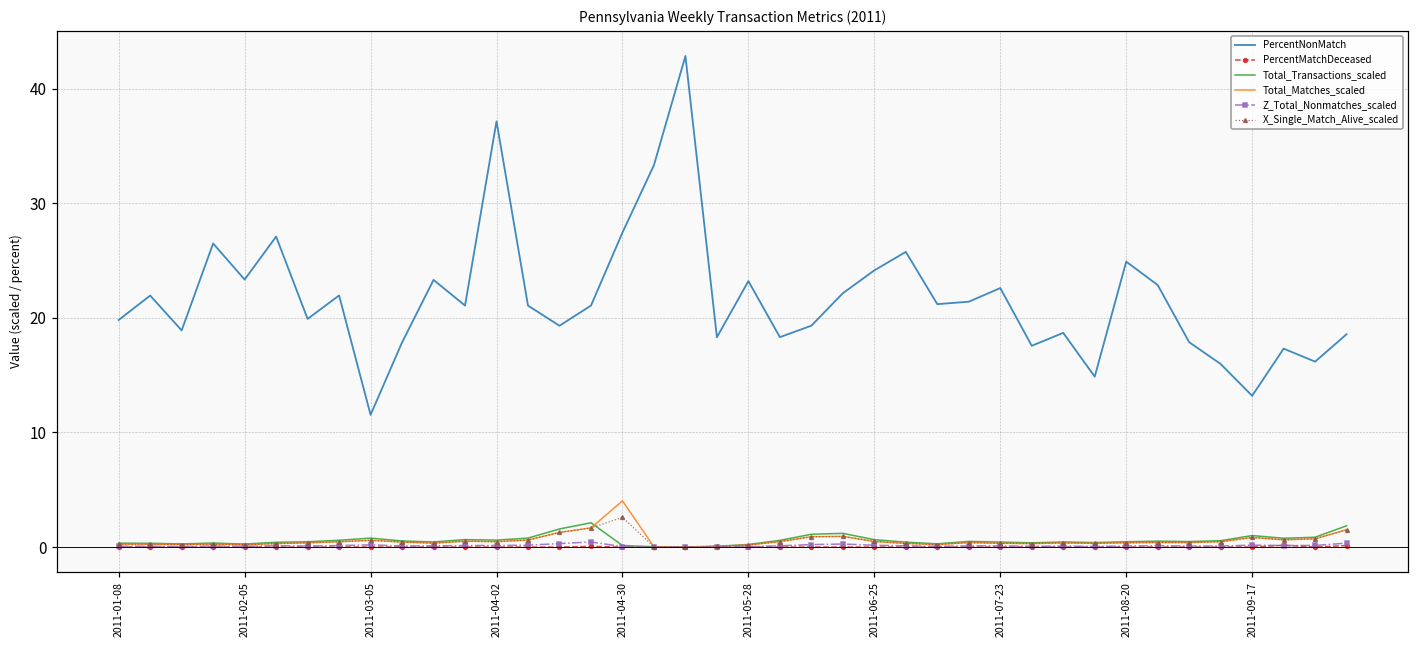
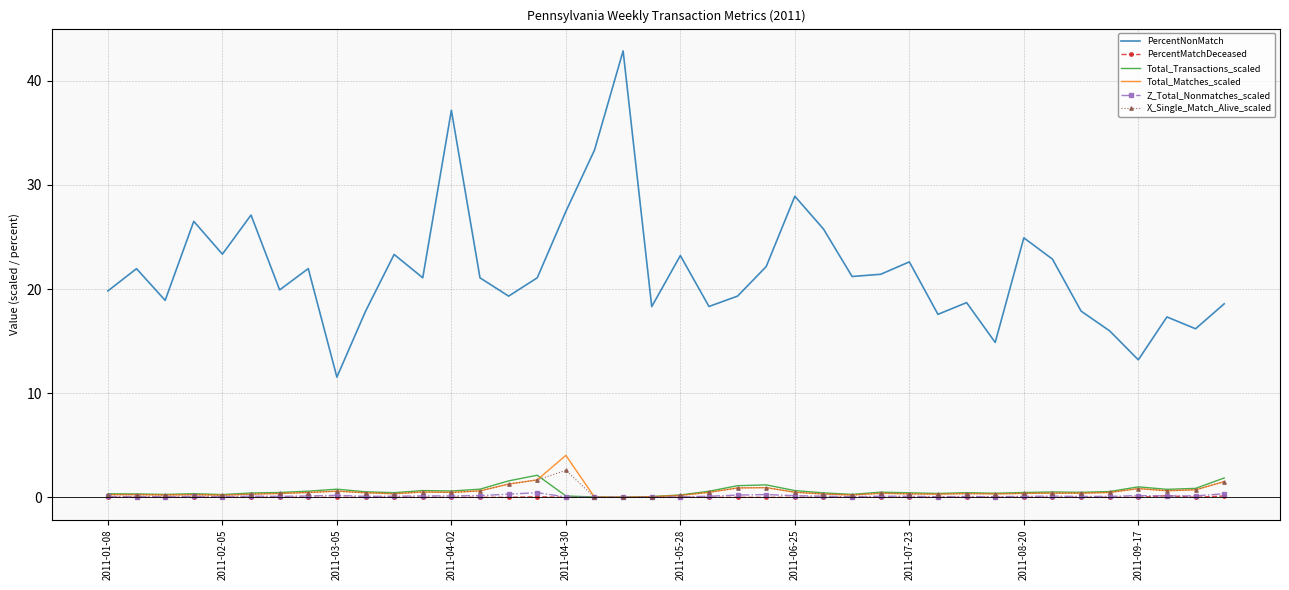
  {
    "PercentNonMatch": {
      "2011-01-08": 19.8,
      "2011-02-05": 23.3,
      "2011-03-05": 11.5,
      "2011-04-02": 37.2,
      "2011-04-30": 27.4,
      "2011-05-28": 23.2,
-     "2011-06-25": 24.1,
+     "2011-06-25": 28.9,
      "2011-07-23": 22.6,
      "2011-08-20": 24.9,
      "2011-09-17": 13.2
    },
    "Total_Matches_scaled": {
      "2011-04-30": 4.0
    },
    "X_Single_Match_Alive_scaled": {
      "2011-04-30": 2.6
    }
  }
